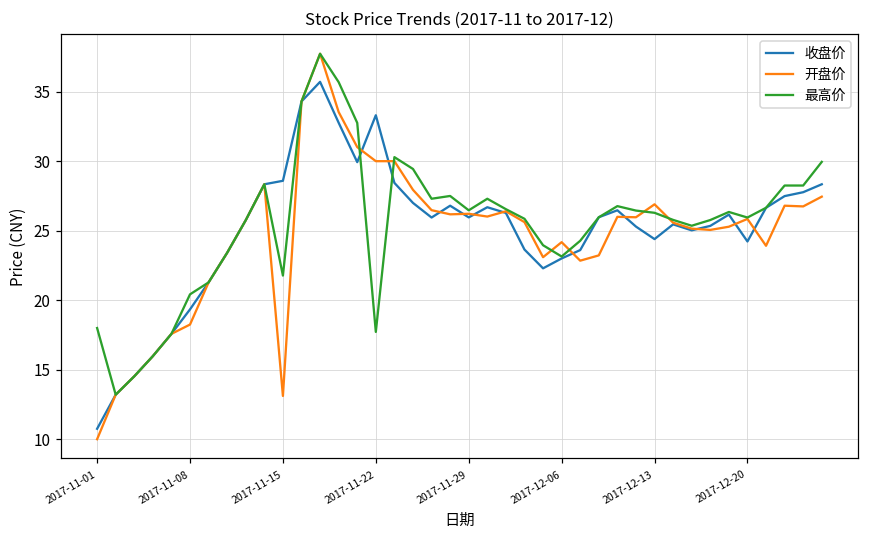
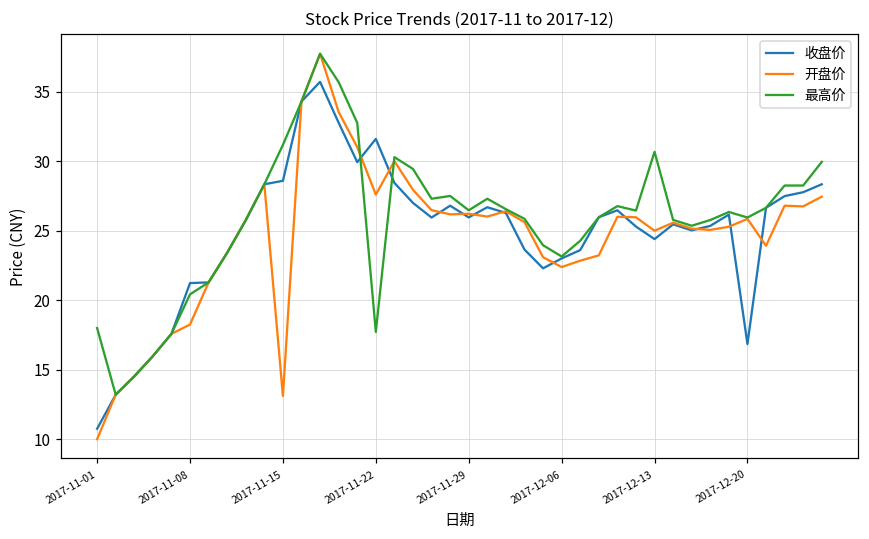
  {
    "收盘价": {
      "2017-11-01": 10.8,
-     "2017-11-08": 19.4,
+     "2017-11-08": 21.2,
      "2017-11-15": 28.6,
-     "2017-11-22": 33.3,
+     "2017-11-22": 31.6,
      "2017-11-29": 26.0,
      "2017-12-13": 24.4,
-     "2017-12-20": 24.2
+     "2017-12-20": 16.9
    },
    "开盘价": {
      "2017-11-01": 10.0,
      "2017-11-08": 18.3,
      "2017-11-15": 13.1,
-     "2017-11-22": 30.0,
+     "2017-11-22": 27.6,
      "2017-11-29": 26.2,
-     "2017-12-06": 24.2,
-     "2017-12-13": 26.9
+     "2017-12-06": 22.4,
+     "2017-12-13": 25.0
    },
    "最高价": {
      "2017-11-01": 18.0,
      "2017-11-08": 20.4,
-     "2017-11-15": 21.8,
+     "2017-11-15": 31.2,
      "2017-11-22": 17.7,
      "2017-11-29": 26.5,
-     "2017-12-13": 26.3
+     "2017-12-13": 30.7
    }
  }
